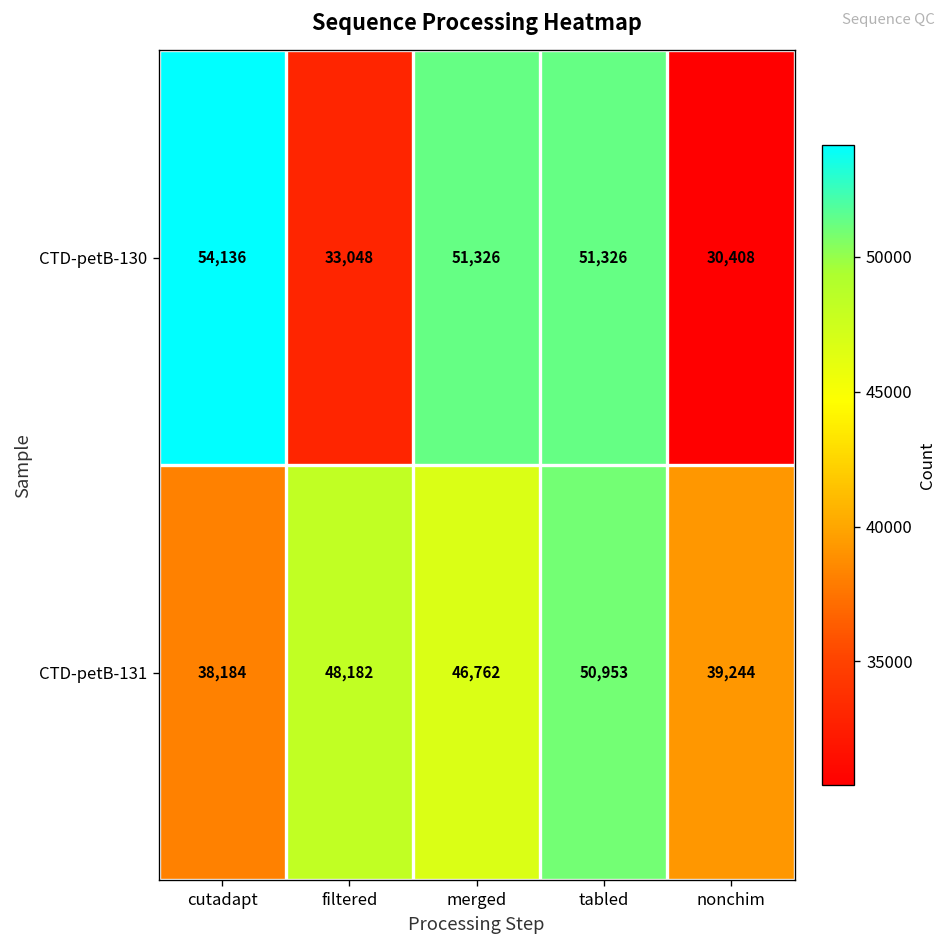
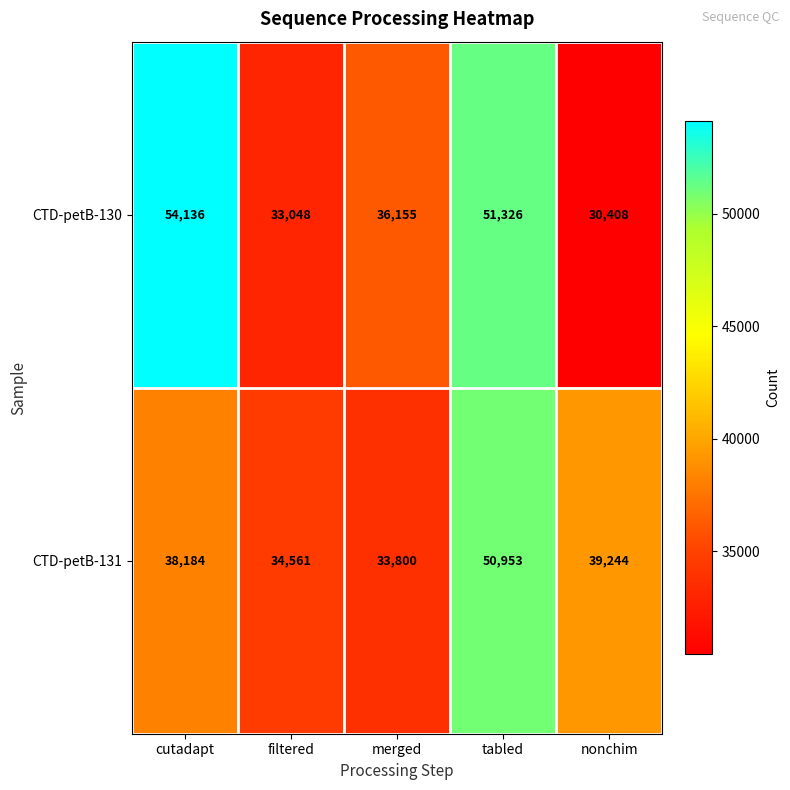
  {
    "CTD-petB-130": {
      "cutadapt": "54,136",
      "filtered": "33,048",
-     "merged": "51,326",
+     "merged": "36,155",
      "tabled": "51,326",
      "nonchim": "30,408"
    },
    "CTD-petB-131": {
      "cutadapt": "38,184",
-     "filtered": "48,182",
-     "merged": "46,762",
+     "filtered": "34,561",
+     "merged": "33,800",
      "tabled": "50,953",
      "nonchim": "39,244"
    }
  }
